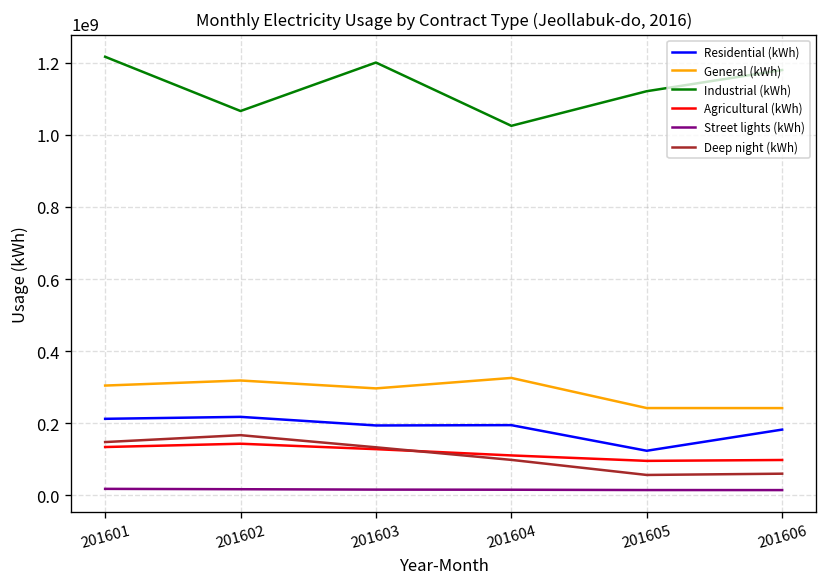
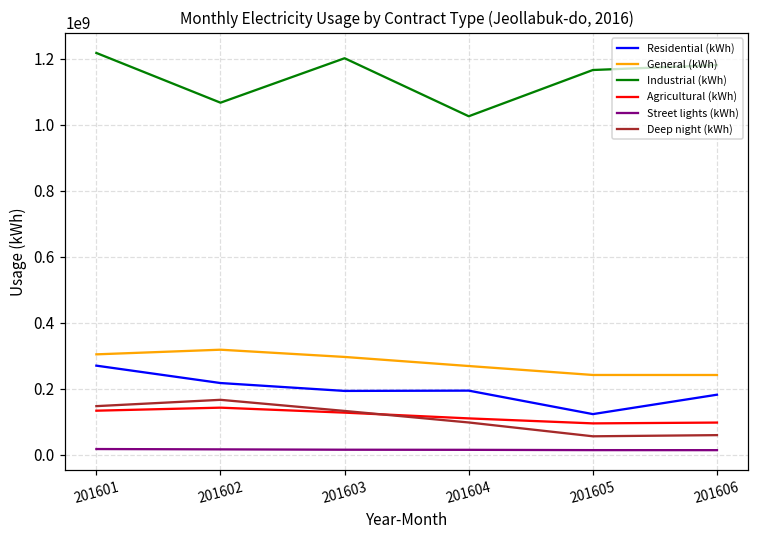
  {
    "Residential (kWh)": {
-     "201601": 210000000,
+     "201601": 270000000,
      "201602": 220000000,
      "201603": 190000000,
      "201604": 190000000,
      "201605": 120000000,
      "201606": 180000000
    },
    "General (kWh)": {
      "201601": 300000000,
      "201602": 320000000,
      "201603": 300000000,
-     "201604": 330000000,
+     "201604": 270000000,
      "201605": 240000000,
      "201606": 240000000
    },
    "Industrial (kWh)": {
      "201601": 1220000000,
      "201602": 1070000000,
      "201603": 1200000000,
      "201604": 1030000000,
-     "201605": 1120000000
+     "201605": 1170000000
    },
    "Agricultural (kWh)": {
      "201601": 130000000,
      "201602": 140000000,
      "201604": 110000000,
      "201605": 100000000,
      "201606": 100000000
    },
    "Street lights (kWh)": {
      "201601": 20000000,
      "201602": 20000000,
      "201603": 20000000,
      "201604": 20000000,
      "201605": 10000000,
      "201606": 10000000
    },
    "Deep night (kWh)": {
      "201601": 150000000,
      "201602": 170000000,
      "201604": 100000000,
      "201605": 60000000,
      "201606": 60000000
    }
  }
